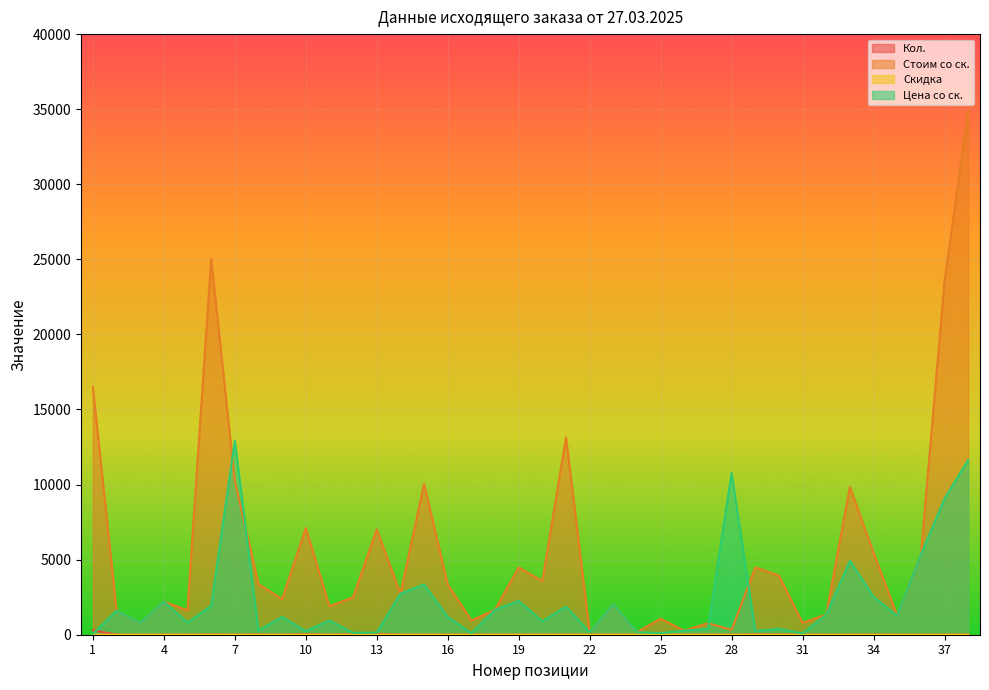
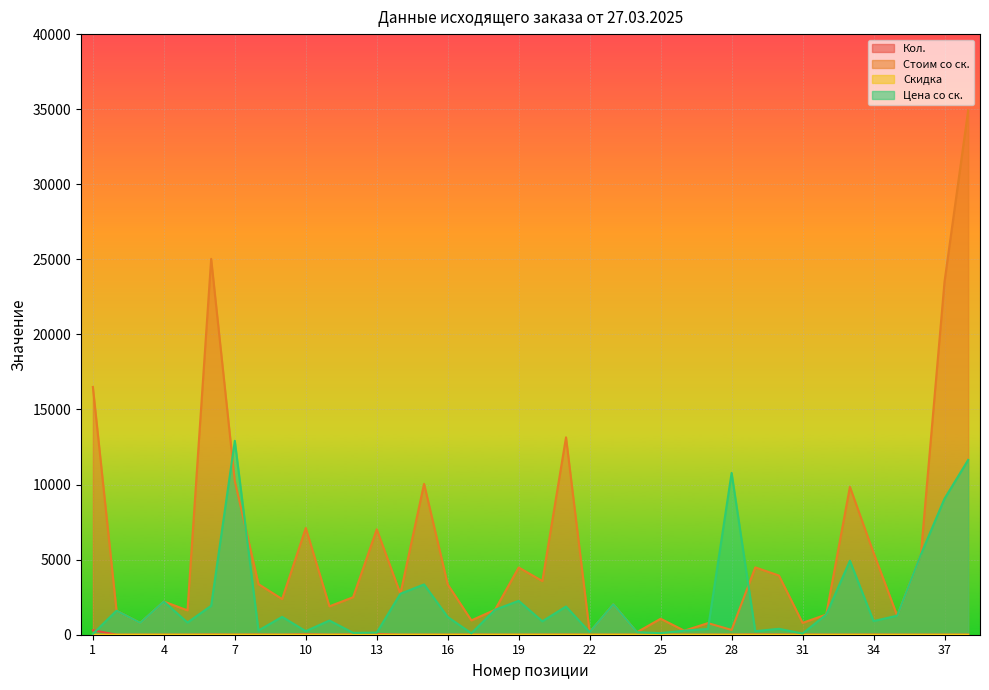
  {
    "Цена со ск.": {
      "7": 12900,
      "10": 200,
      "16": 1200,
      "19": 2300,
      "28": 10800,
-     "34": 2500,
+     "34": 900,
      "37": 9100
    }
  }
